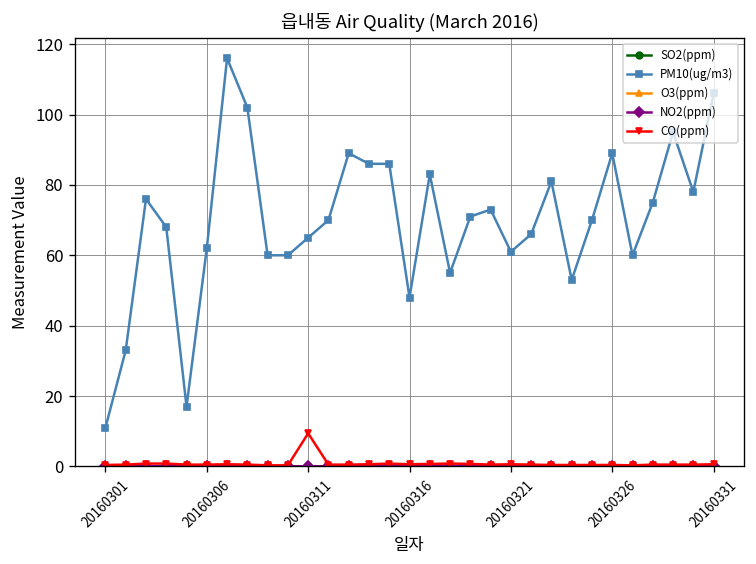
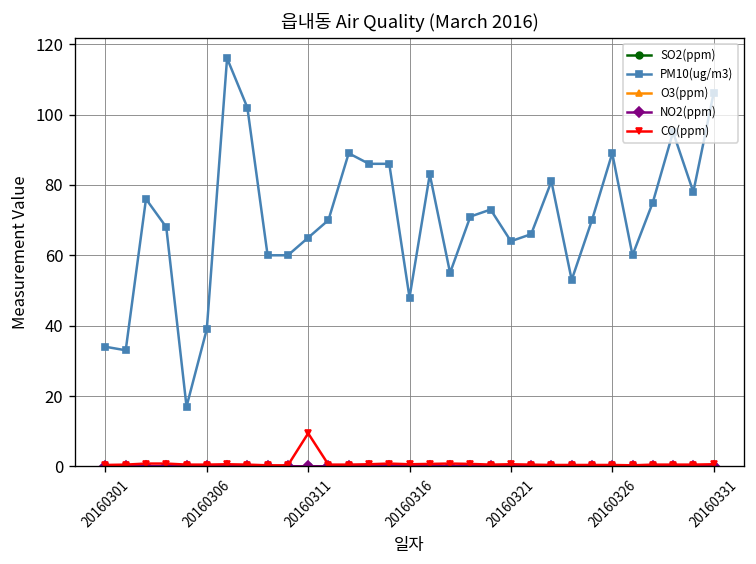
  {
    "PM10(ug/m3)": {
-     "20160301": 11,
-     "20160306": 62,
+     "20160301": 34,
+     "20160306": 39,
      "20160311": 65,
      "20160316": 48,
-     "20160321": 61,
+     "20160321": 64,
      "20160326": 89
    },
    "CO(ppm)": {
      "20160311": 9
    }
  }
